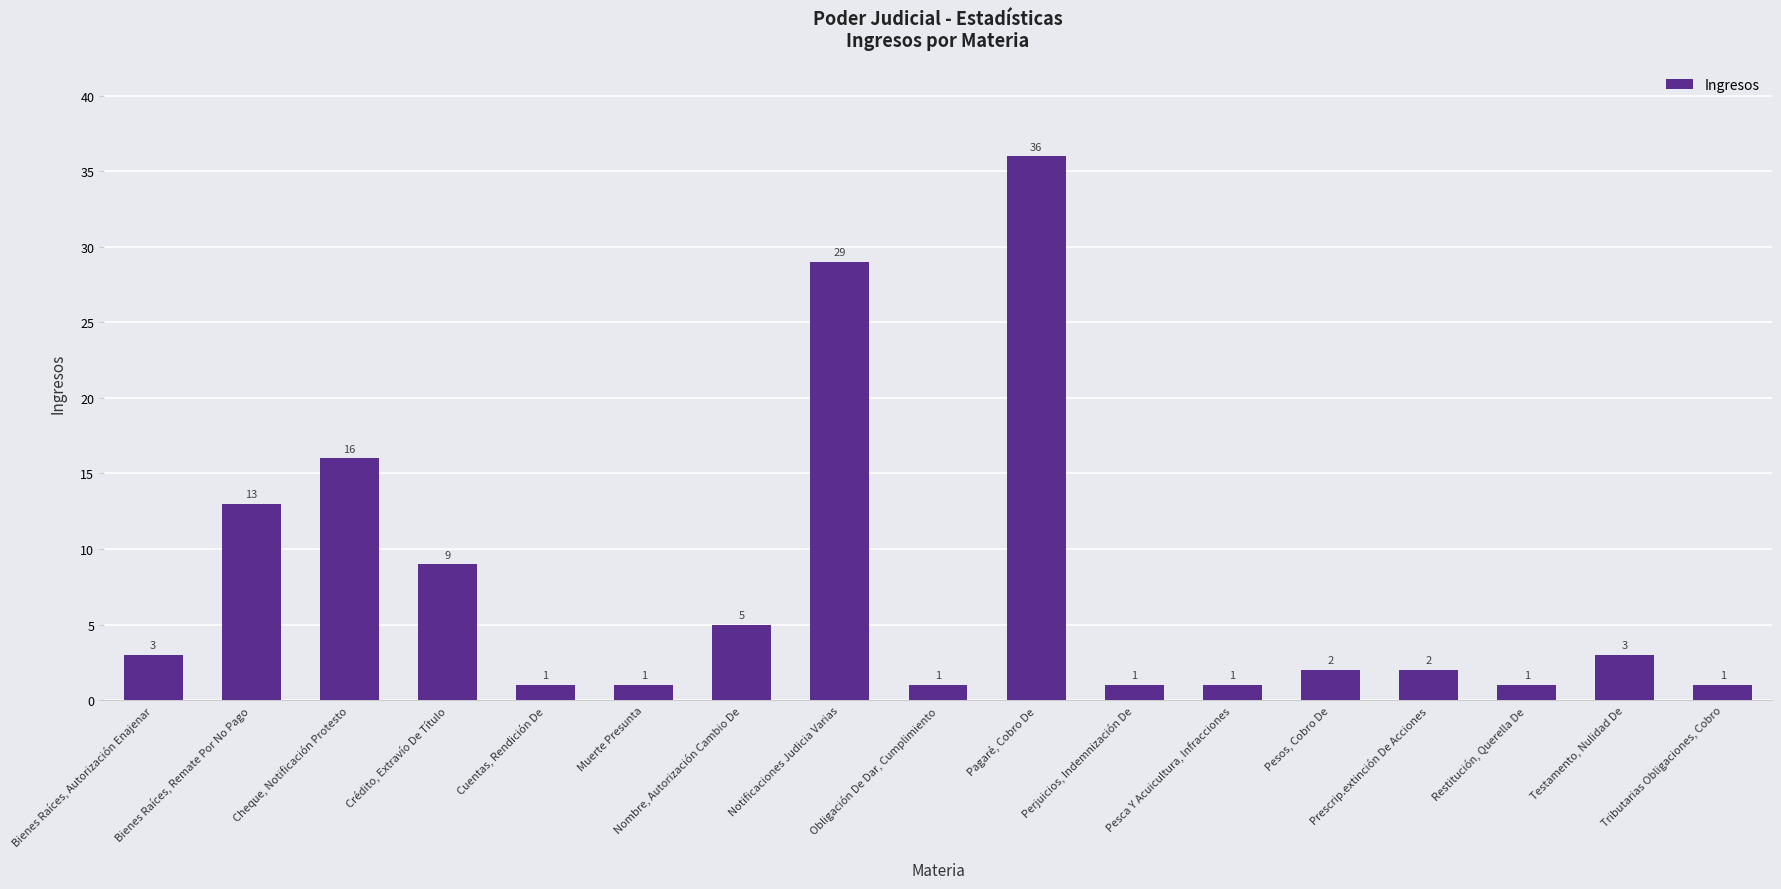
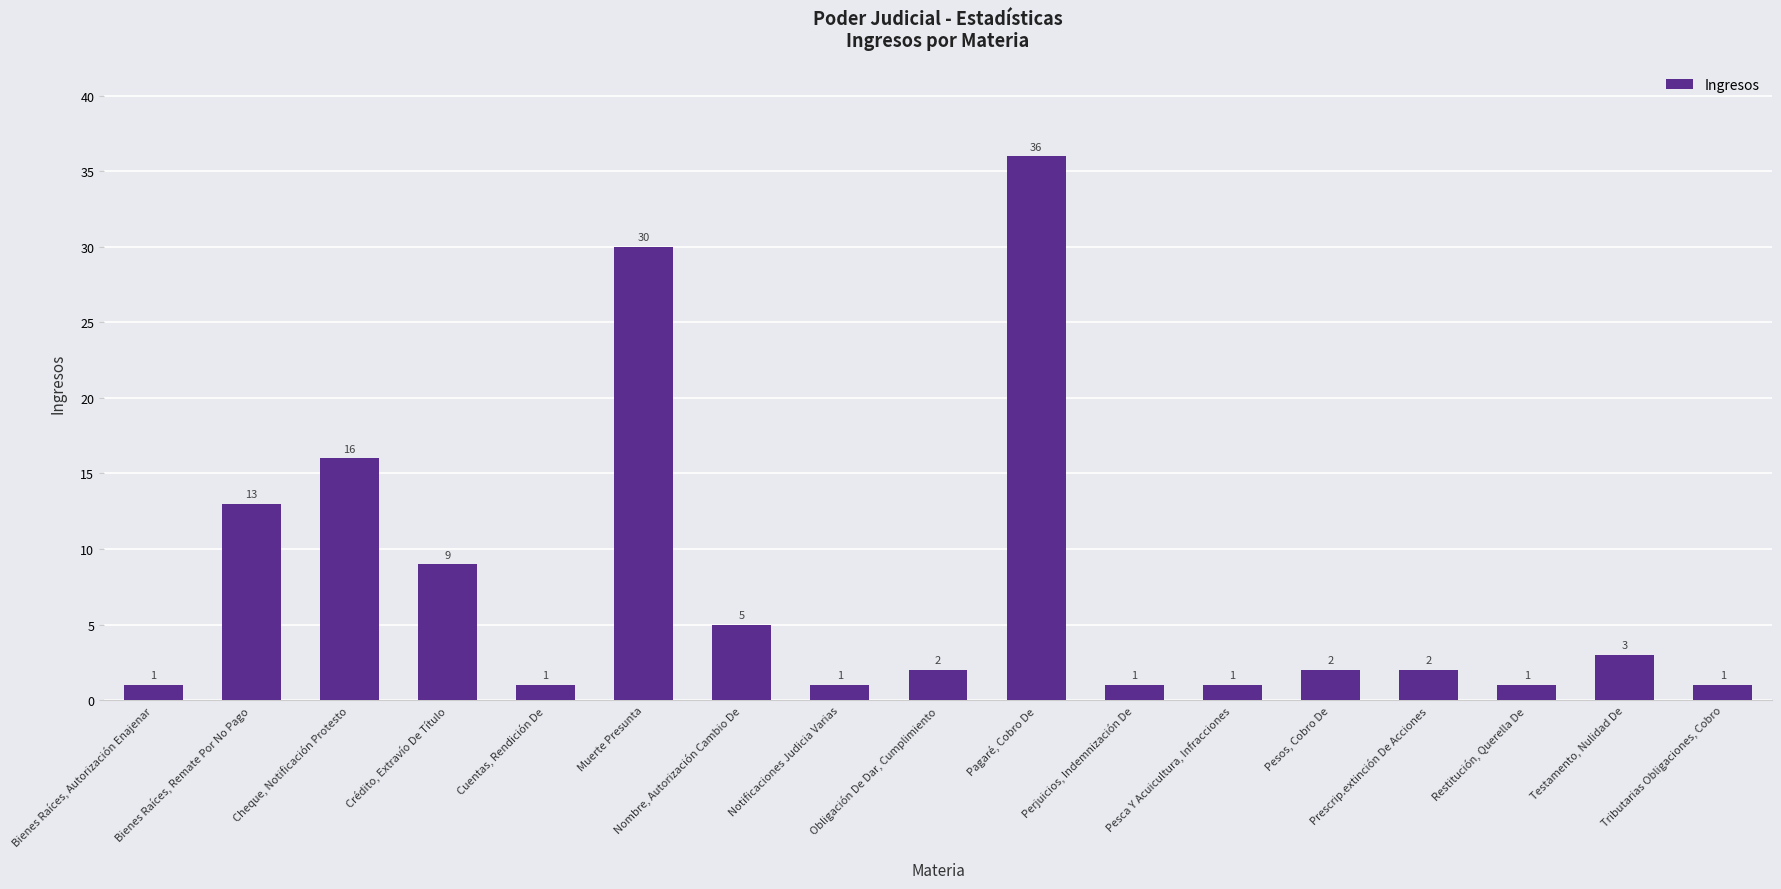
  {
-   "Bienes Raíces, Autorización Enajenar": 3,
+   "Bienes Raíces, Autorización Enajenar": 1,
    "Bienes Raíces, Remate Por No Pago": 13,
    "Cheque, Notificación Protesto": 16,
    "Crédito, Extravío De Título": 9,
    "Cuentas, Rendición De": 1,
-   "Muerte Presunta": 1,
+   "Muerte Presunta": 30,
    "Nombre, Autorización Cambio De": 5,
-   "Notificaciones Judicia Varias": 29,
-   "Obligación De Dar, Cumplimiento": 1,
+   "Notificaciones Judicia Varias": 1,
+   "Obligación De Dar, Cumplimiento": 2,
    "Pagaré, Cobro De": 36,
    "Perjuicios, Indemnización De": 1,
    "Pesca Y Acuicultura, Infracciones": 1,
    "Pesos, Cobro De": 2,
    "Prescrip.extinción De Acciones": 2,
    "Restitución, Querella De": 1,
    "Testamento, Nulidad De": 3,
    "Tributarias Obligaciones, Cobro": 1
  }
